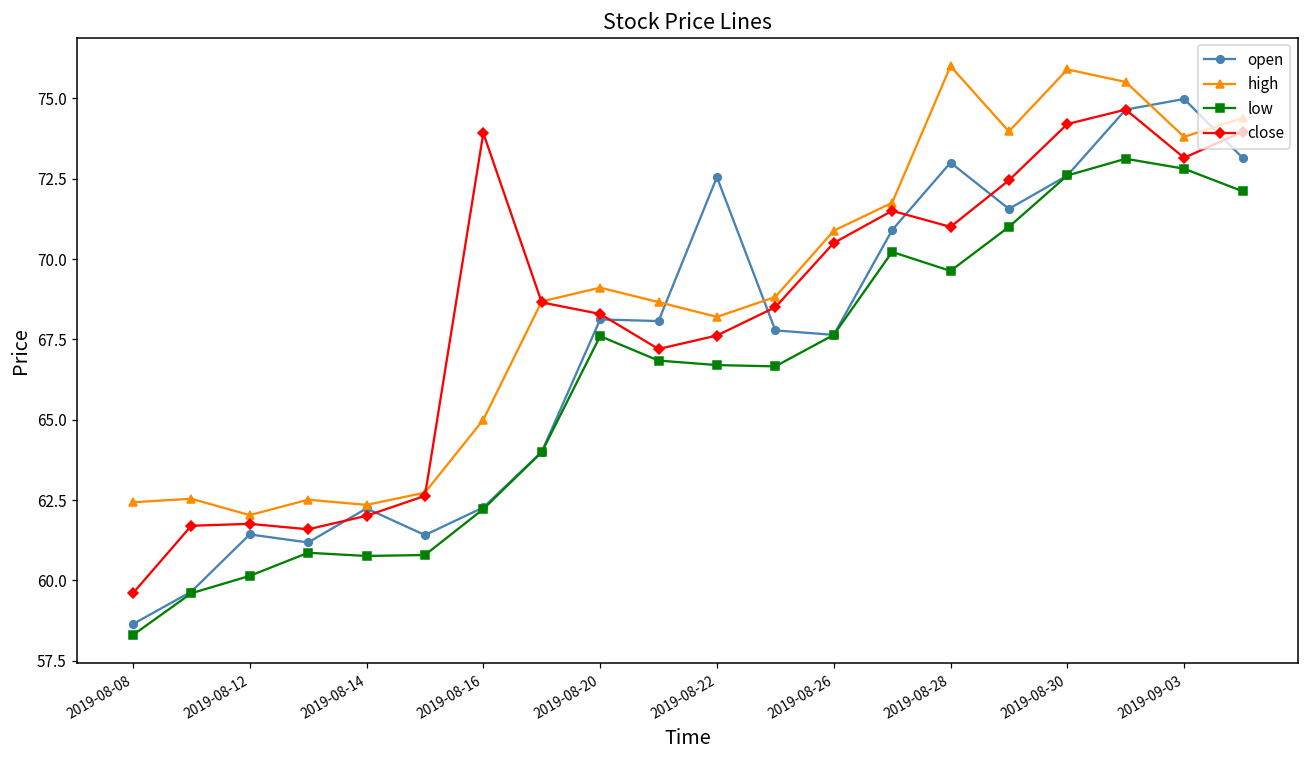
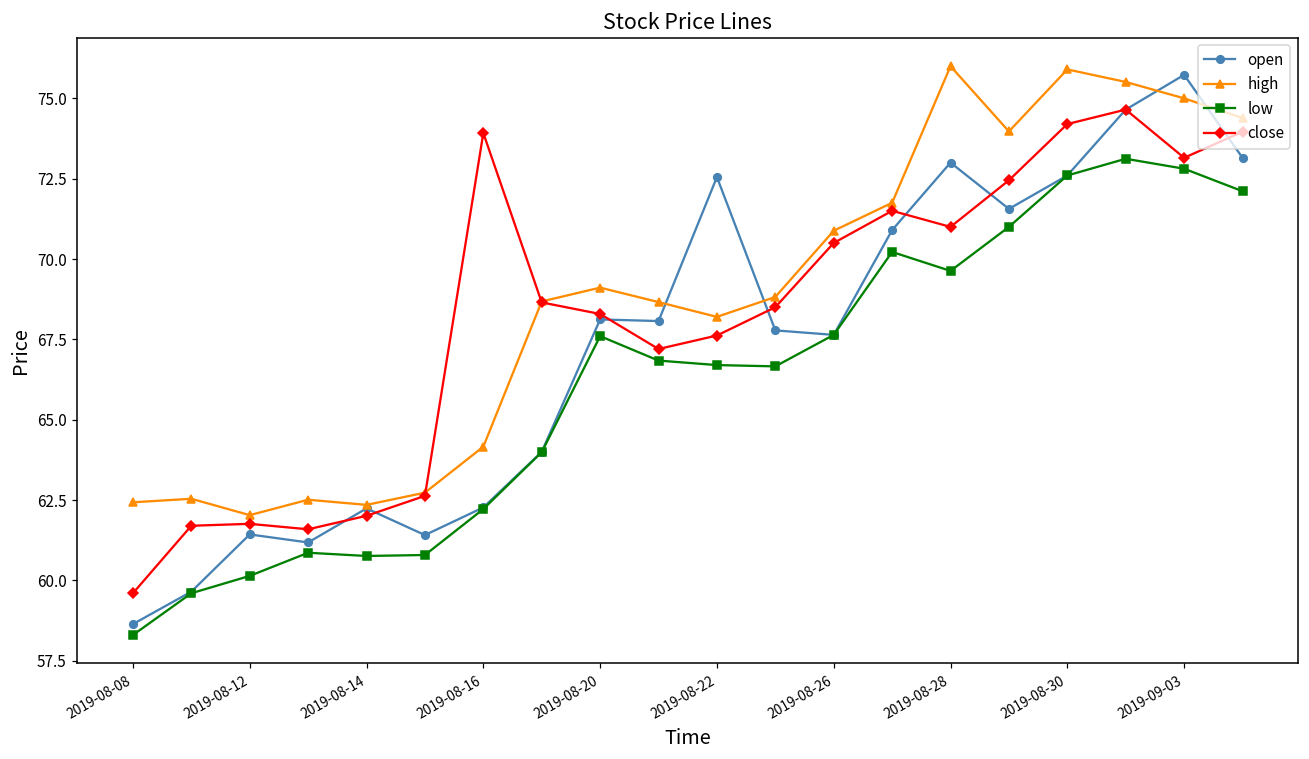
  {
    "open": {
      "2019-08-08": 58.6,
      "2019-08-12": 61.4,
      "2019-08-14": 62.2,
      "2019-08-20": 68.1,
      "2019-08-22": 72.6,
      "2019-08-28": 73.0,
-     "2019-09-03": 75.0
+     "2019-09-03": 75.7
    },
    "high": {
      "2019-08-08": 62.4,
      "2019-08-12": 62.0,
      "2019-08-14": 62.4,
-     "2019-08-16": 65.0,
+     "2019-08-16": 64.2,
      "2019-08-20": 69.1,
      "2019-08-22": 68.2,
      "2019-08-26": 70.9,
      "2019-08-28": 76.0,
      "2019-08-30": 75.9,
-     "2019-09-03": 73.8
+     "2019-09-03": 75.0
    },
    "low": {
      "2019-08-08": 58.3,
      "2019-08-12": 60.1,
      "2019-08-14": 60.8,
      "2019-08-20": 67.6,
      "2019-08-22": 66.7,
      "2019-08-28": 69.6,
      "2019-09-03": 72.8
    },
    "close": {
      "2019-08-08": 59.6,
      "2019-08-12": 61.8,
      "2019-08-14": 62.0,
      "2019-08-16": 73.9,
      "2019-08-20": 68.3,
      "2019-08-22": 67.6,
      "2019-08-26": 70.5,
      "2019-08-28": 71.0,
      "2019-08-30": 74.2,
      "2019-09-03": 73.2
    }
  }
